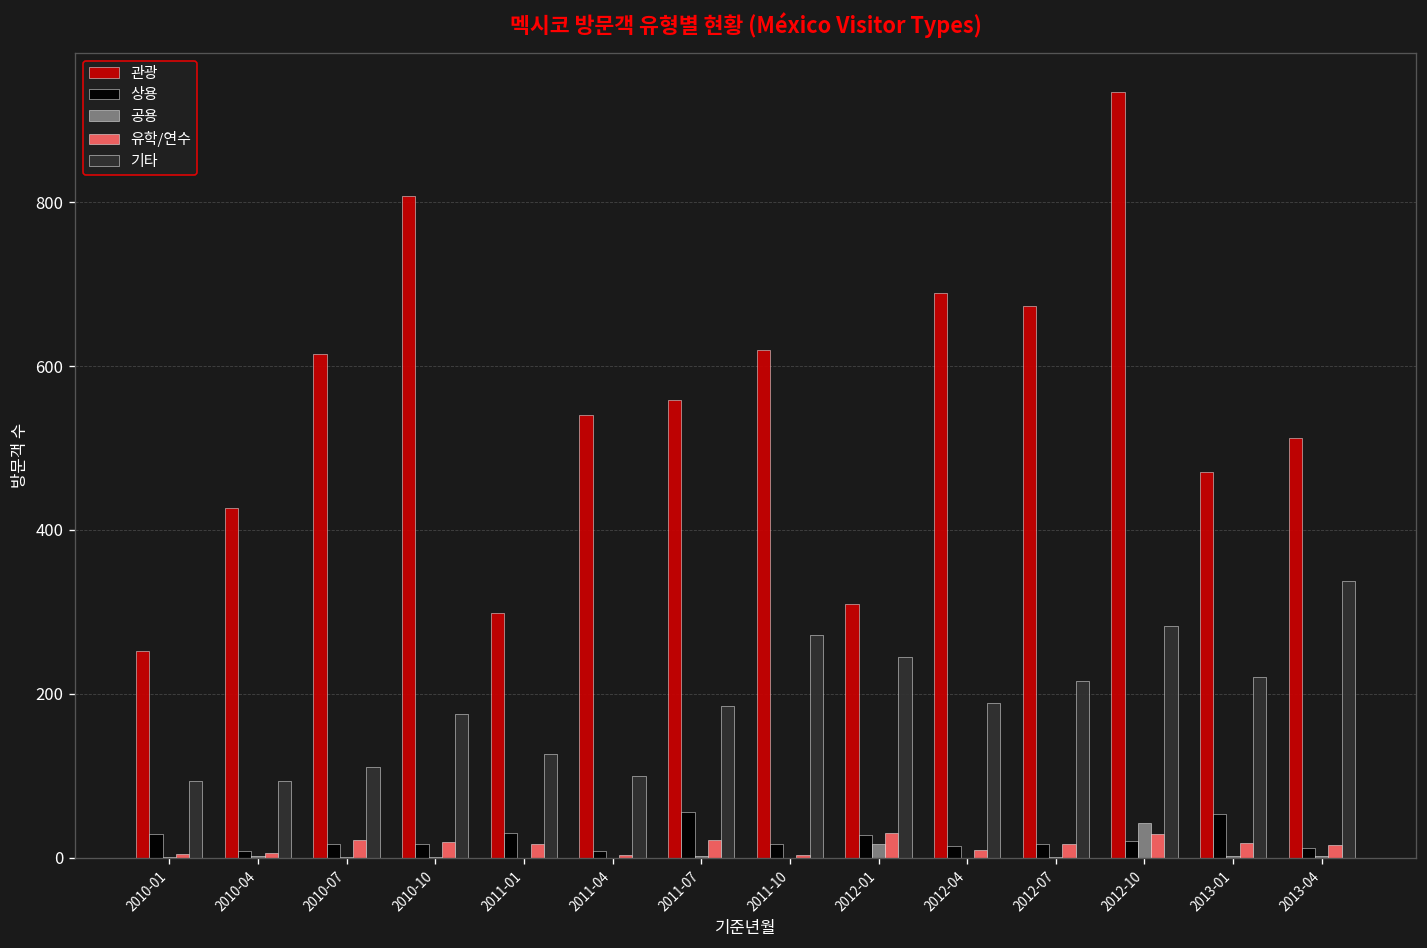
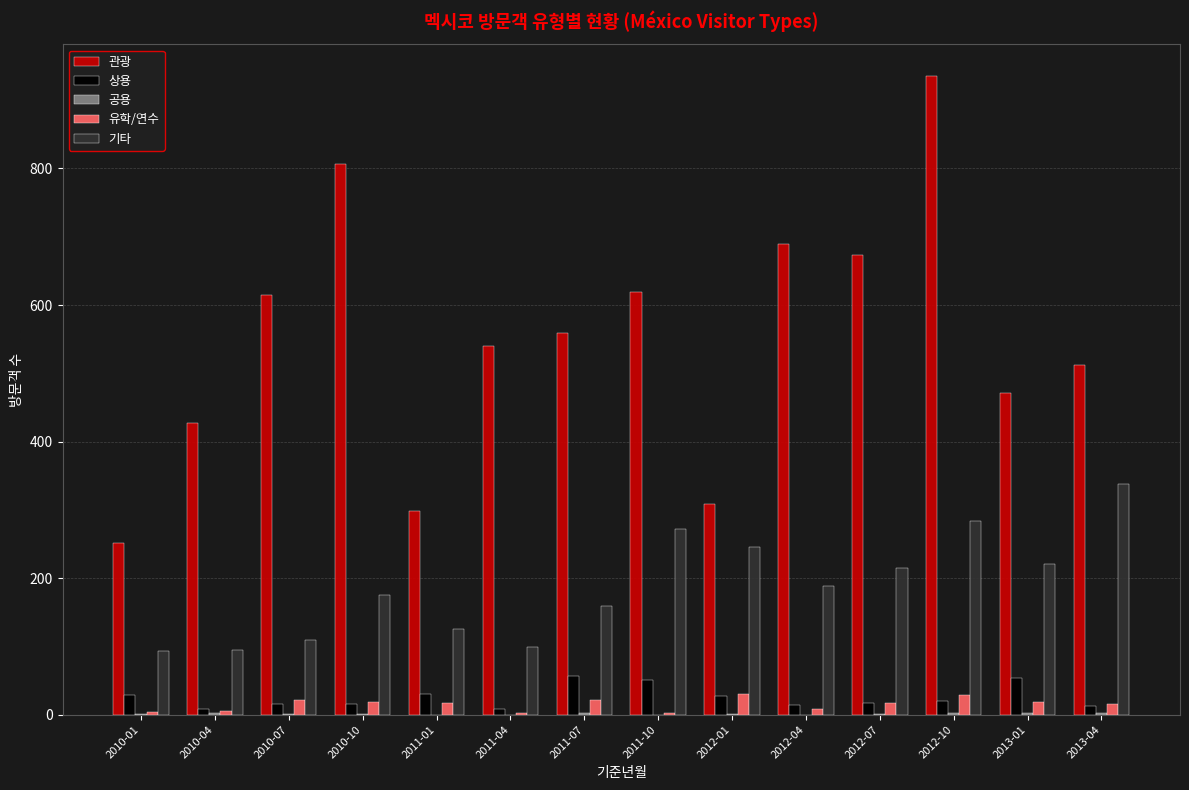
  {
    "관광": {
      "2010-01": 250,
      "2010-04": 430,
      "2010-07": 620,
      "2010-10": 810,
      "2011-01": 300,
      "2011-04": 540,
      "2011-07": 560,
      "2011-10": 620,
      "2012-01": 310,
      "2012-04": 690,
      "2012-07": 670,
      "2012-10": 940,
      "2013-01": 470,
      "2013-04": 510
    },
    "상용": {
      "2010-01": 30,
      "2010-04": 10,
      "2010-07": 20,
      "2010-10": 20,
      "2011-01": 30,
      "2011-04": 10,
      "2011-07": 60,
-     "2011-10": 20,
+     "2011-10": 50,
      "2012-01": 30,
      "2012-04": 10,
      "2012-07": 20,
      "2012-10": 20,
      "2013-01": 50,
      "2013-04": 10
    },
    "공용": {
      "2011-01": 0,
      "2011-04": 0,
      "2011-10": 0,
-     "2012-01": 20,
+     "2012-01": 0,
      "2012-04": 0,
-     "2012-10": 40
+     "2012-10": 0
    },
    "유학/연수": {
      "2010-01": 0,
      "2010-04": 10,
      "2010-07": 20,
      "2010-10": 20,
      "2011-01": 20,
      "2011-07": 20,
      "2012-01": 30,
      "2012-04": 10,
      "2012-07": 20,
      "2012-10": 30,
      "2013-01": 20,
      "2013-04": 20
    },
    "기타": {
      "2010-01": 90,
      "2010-04": 90,
      "2010-07": 110,
      "2010-10": 180,
      "2011-01": 130,
      "2011-04": 100,
-     "2011-07": 190,
+     "2011-07": 160,
      "2011-10": 270,
      "2012-01": 250,
      "2012-04": 190,
      "2012-07": 220,
      "2012-10": 280,
      "2013-01": 220,
      "2013-04": 340
    }
  }
